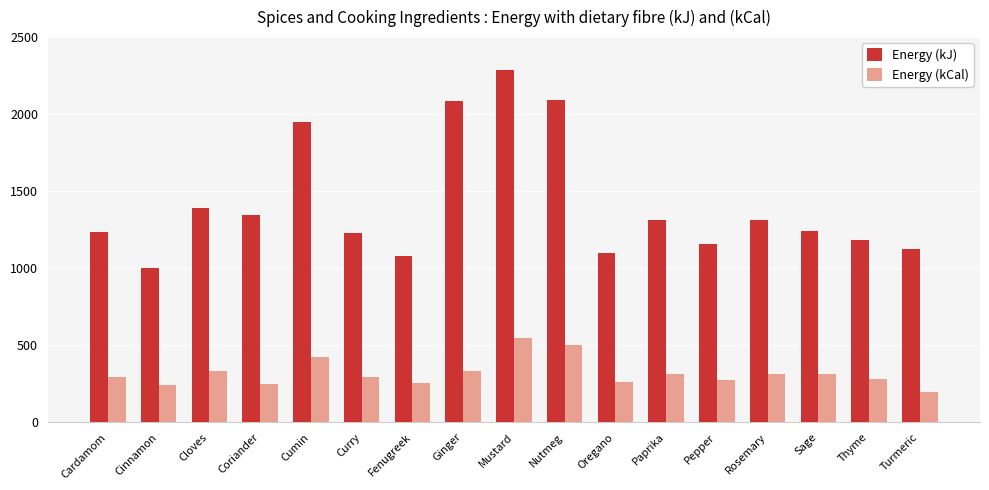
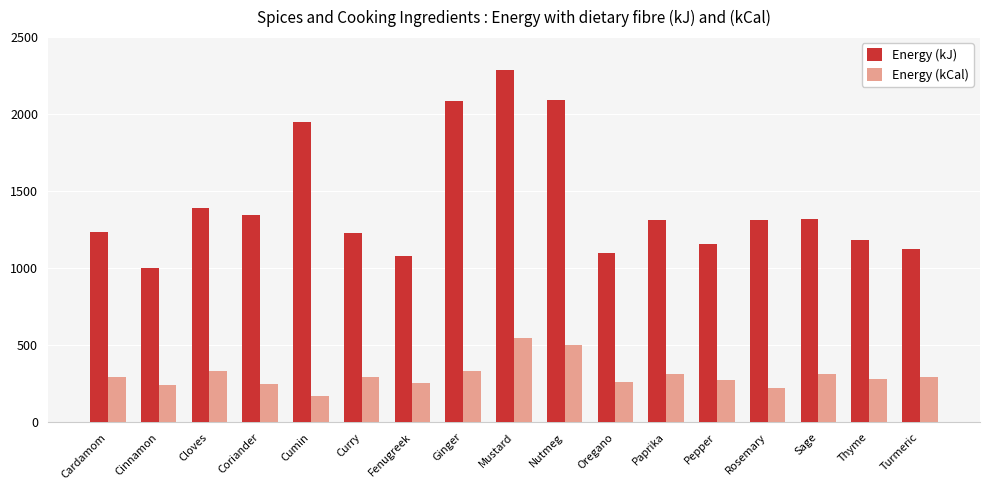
  {
    "Energy (kJ)": {
      "Cardamom": 1240,
      "Cinnamon": 1000,
      "Cloves": 1390,
      "Coriander": 1340,
      "Cumin": 1950,
      "Curry": 1230,
      "Fenugreek": 1080,
      "Ginger": 2090,
      "Mustard": 2290,
      "Nutmeg": 2090,
      "Oregano": 1100,
      "Paprika": 1310,
      "Pepper": 1160,
      "Rosemary": 1310,
-     "Sage": 1240,
+     "Sage": 1320,
      "Thyme": 1180,
      "Turmeric": 1120
    },
    "Energy (kCal)": {
      "Cardamom": 300,
      "Cinnamon": 240,
      "Cloves": 330,
      "Coriander": 250,
-     "Cumin": 430,
+     "Cumin": 170,
      "Curry": 290,
      "Fenugreek": 260,
      "Ginger": 330,
      "Mustard": 550,
      "Nutmeg": 500,
      "Oregano": 260,
      "Paprika": 310,
      "Pepper": 280,
-     "Rosemary": 310,
+     "Rosemary": 220,
      "Sage": 320,
      "Thyme": 280,
-     "Turmeric": 190
+     "Turmeric": 290
    }
  }
